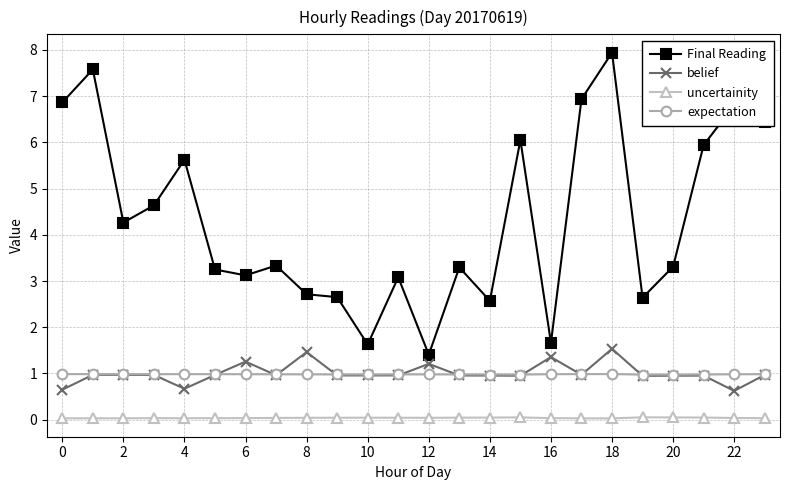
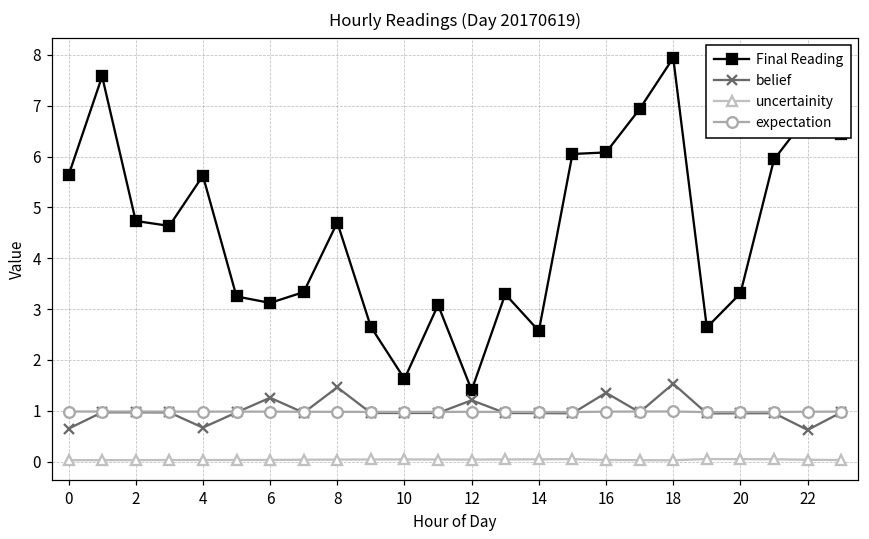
  {
    "Final Reading": {
-     "0": 6.9,
-     "2": 4.3,
+     "0": 5.6,
+     "2": 4.7,
      "4": 5.6,
      "6": 3.1,
-     "8": 2.7,
+     "8": 4.7,
      "10": 1.6,
      "12": 1.4,
      "14": 2.6,
-     "16": 1.7,
+     "16": 6.1,
      "18": 7.9,
      "20": 3.3
    },
    "belief": {
      "0": 0.6,
      "4": 0.7,
      "6": 1.3,
      "8": 1.5,
      "12": 1.2,
      "16": 1.4,
      "18": 1.5,
      "22": 0.6
    }
  }
